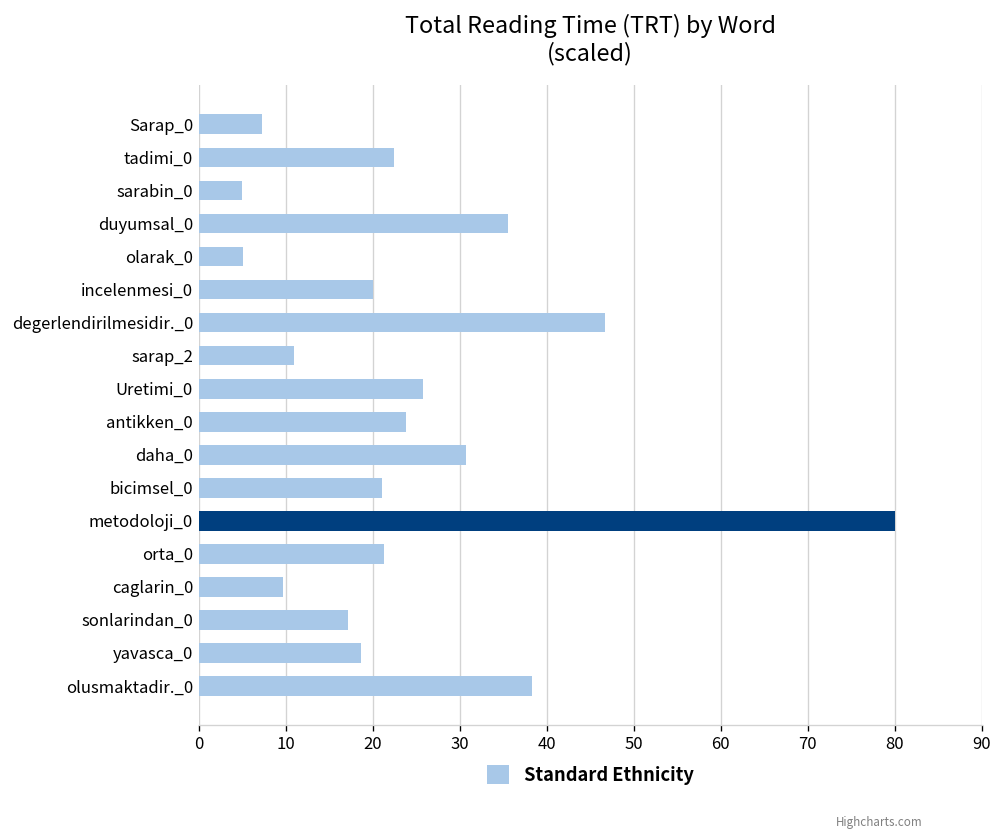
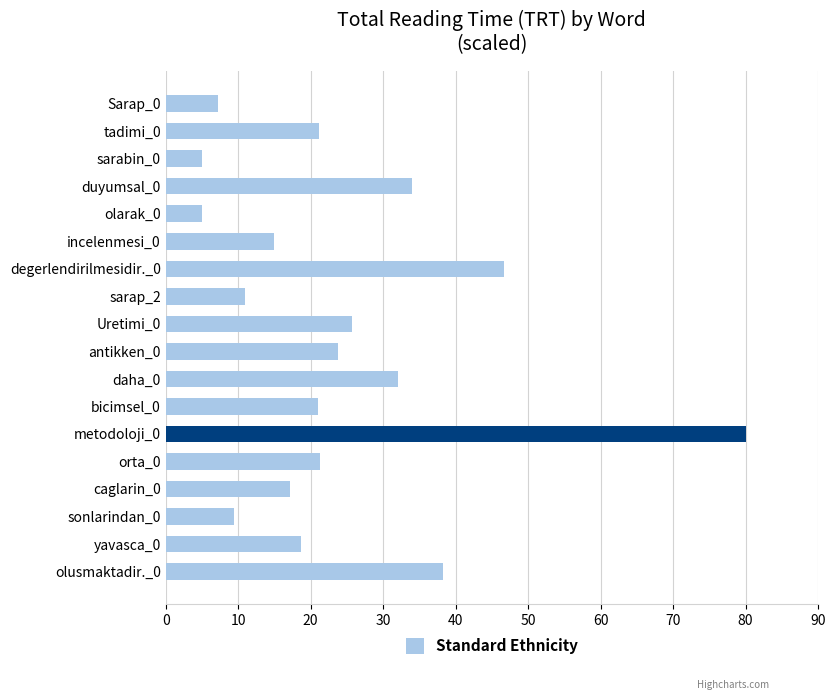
  {
    "Sarap_0": 7,
-   "tadimi_0": 22,
+   "tadimi_0": 21,
    "sarabin_0": 5,
-   "duyumsal_0": 36,
+   "duyumsal_0": 34,
    "olarak_0": 5,
-   "incelenmesi_0": 20,
+   "incelenmesi_0": 15,
    "degerlendirilmesidir._0": 47,
    "sarap_2": 11,
    "Uretimi_0": 26,
    "antikken_0": 24,
-   "daha_0": 31,
+   "daha_0": 32,
    "bicimsel_0": 21,
    "metodoloji_0": 80,
    "orta_0": 21,
-   "caglarin_0": 10,
-   "sonlarindan_0": 17,
+   "caglarin_0": 17,
+   "sonlarindan_0": 9,
    "yavasca_0": 19,
    "olusmaktadir._0": 38
  }
